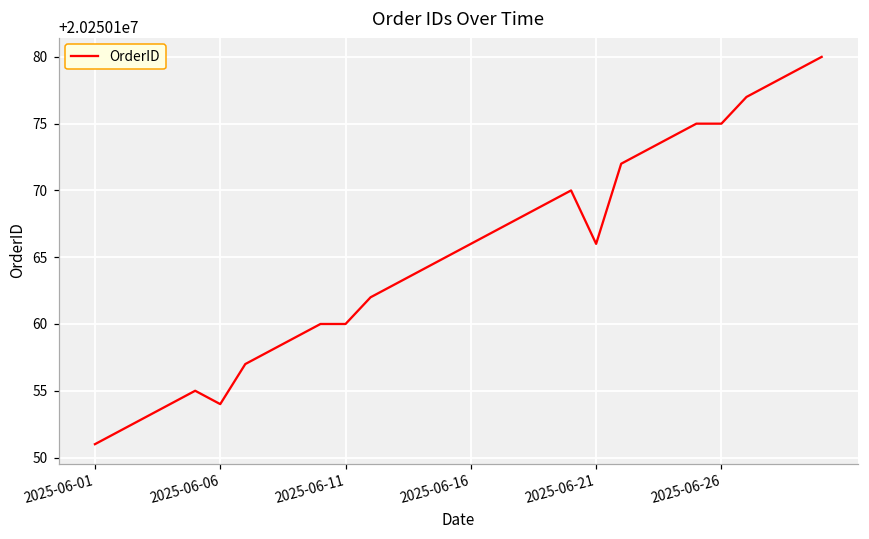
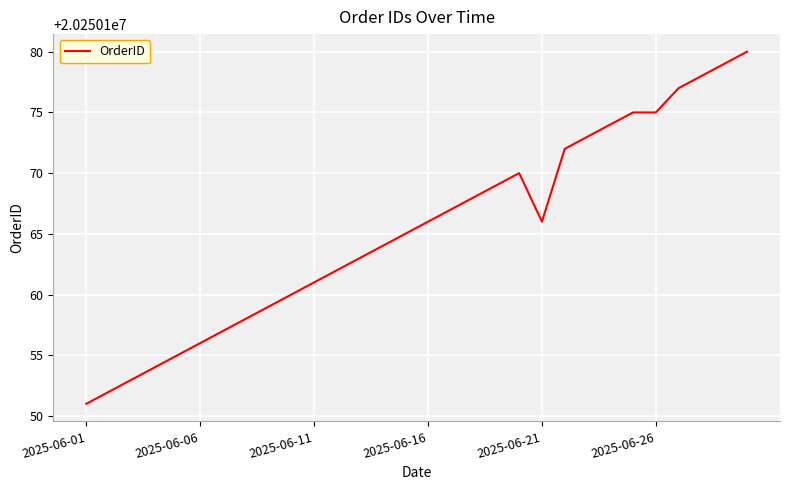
  {
    "2025-06-01": 20250151,
-   "2025-06-06": 20250154,
-   "2025-06-11": 20250160,
+   "2025-06-06": 20250156,
+   "2025-06-11": 20250161,
    "2025-06-16": 20250166,
    "2025-06-21": 20250166,
    "2025-06-26": 20250175
  }
